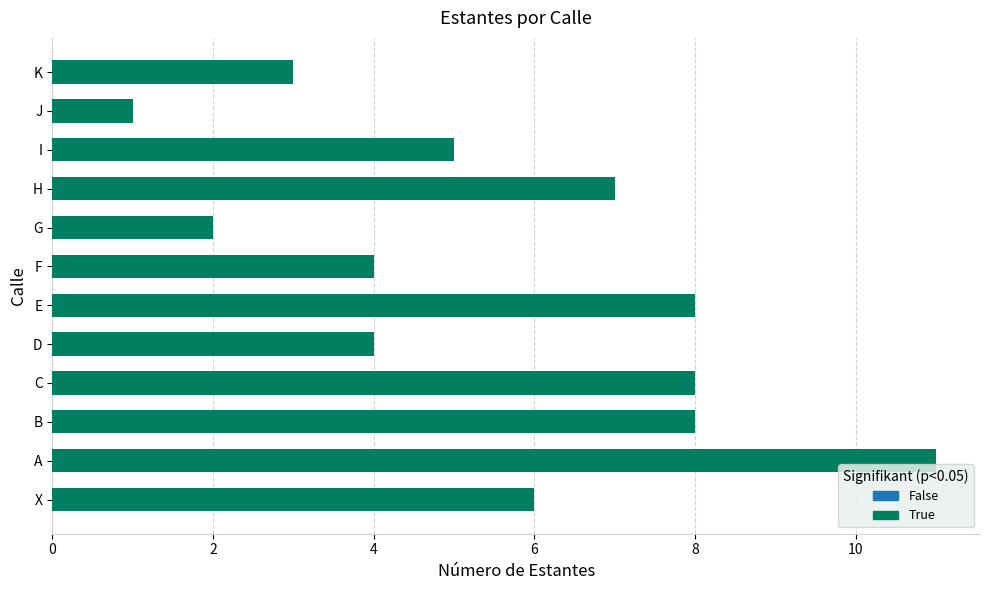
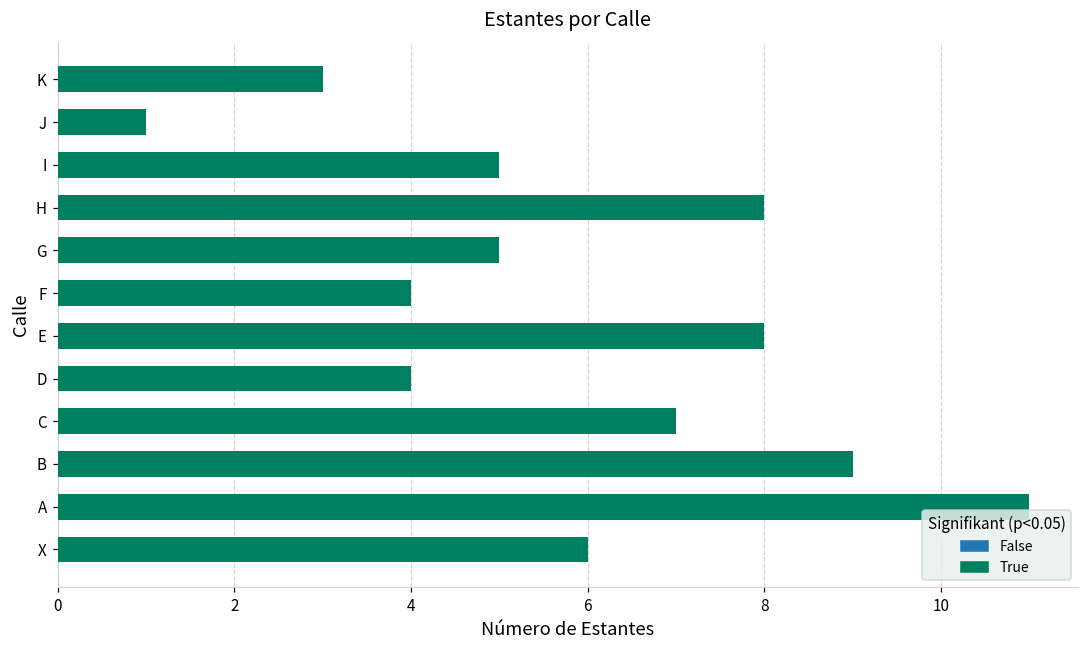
  {
    "K": 3,
    "J": 1,
    "I": 5,
-   "H": 7,
-   "G": 2,
+   "H": 8,
+   "G": 5,
    "F": 4,
    "E": 8,
    "D": 4,
-   "C": 8,
-   "B": 8,
+   "C": 7,
+   "B": 9,
    "A": 11,
    "X": 6
  }
